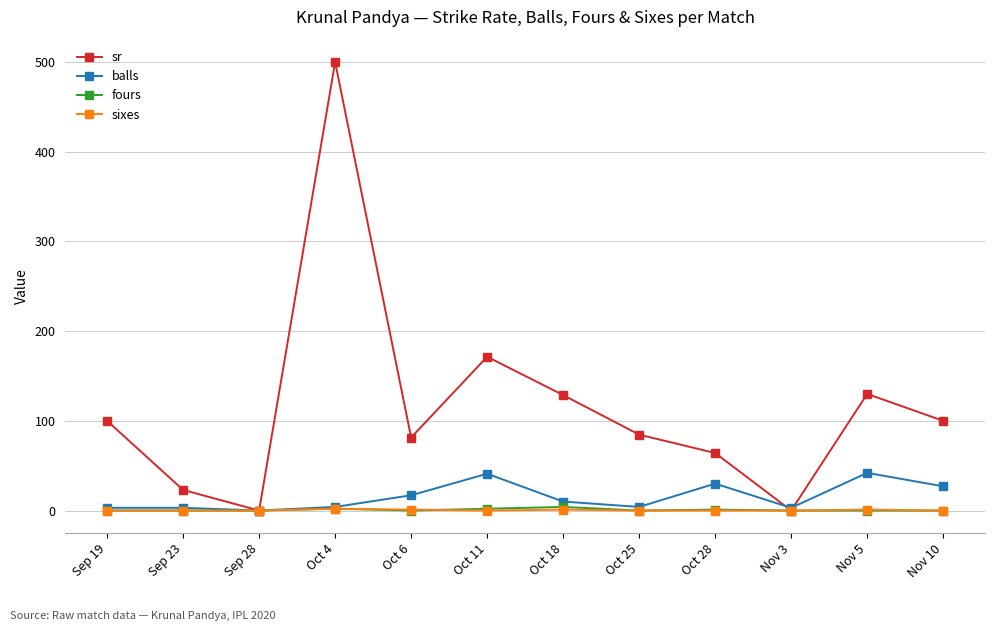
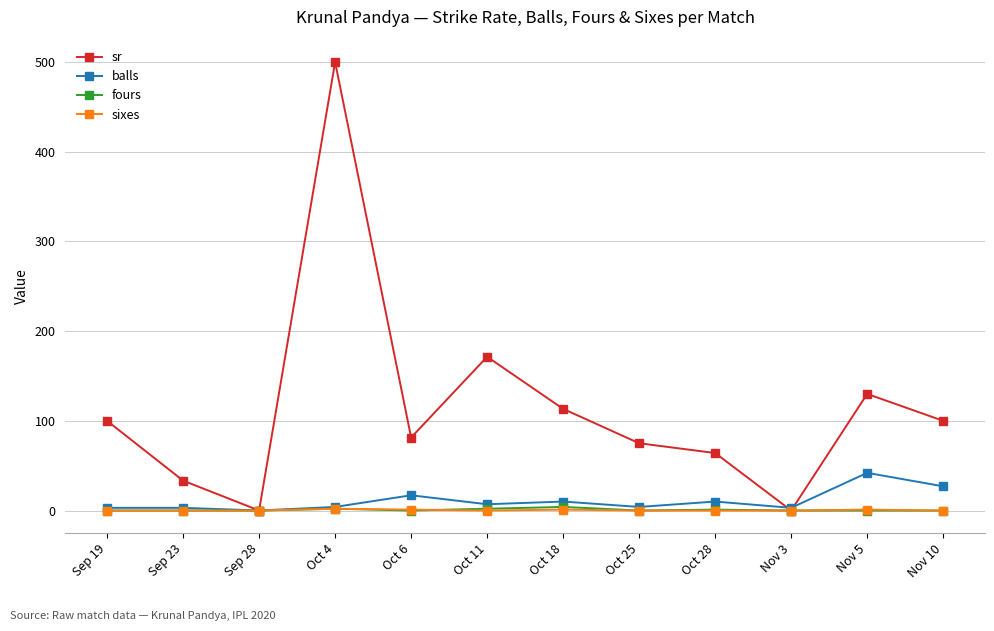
  {
    "sr": {
      "Sep 19": 100,
-     "Sep 23": 20,
+     "Sep 23": 30,
      "Oct 4": 500,
      "Oct 6": 80,
      "Oct 11": 170,
-     "Oct 18": 130,
-     "Oct 25": 85,
+     "Oct 18": 110,
+     "Oct 25": 75,
      "Oct 28": 60,
      "Nov 5": 130,
      "Nov 10": 100
    },
    "balls": {
      "Sep 19": 0,
      "Sep 23": 0,
      "Oct 6": 20,
-     "Oct 11": 40,
+     "Oct 11": 10,
      "Oct 18": 10,
      "Oct 25": 0,
-     "Oct 28": 30,
+     "Oct 28": 10,
      "Nov 3": 0,
      "Nov 5": 40,
      "Nov 10": 30
    },
    "fours": {
      "Oct 18": 0
    },
    "sixes": {
      "Oct 18": 0
    }
  }
